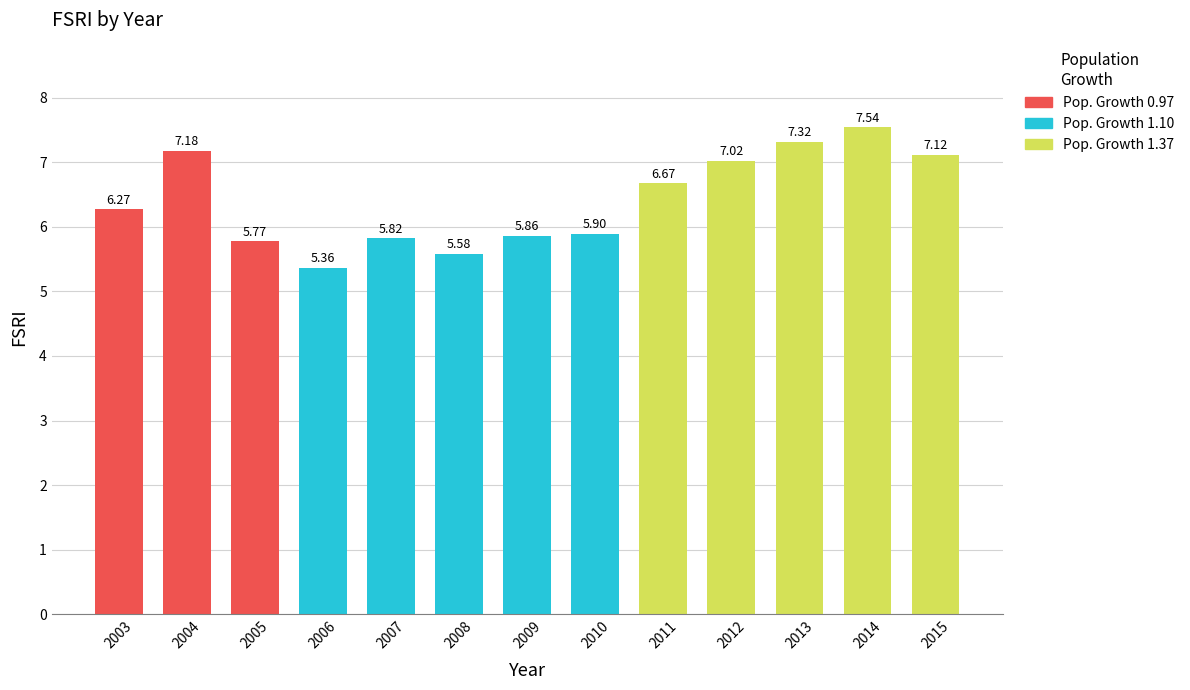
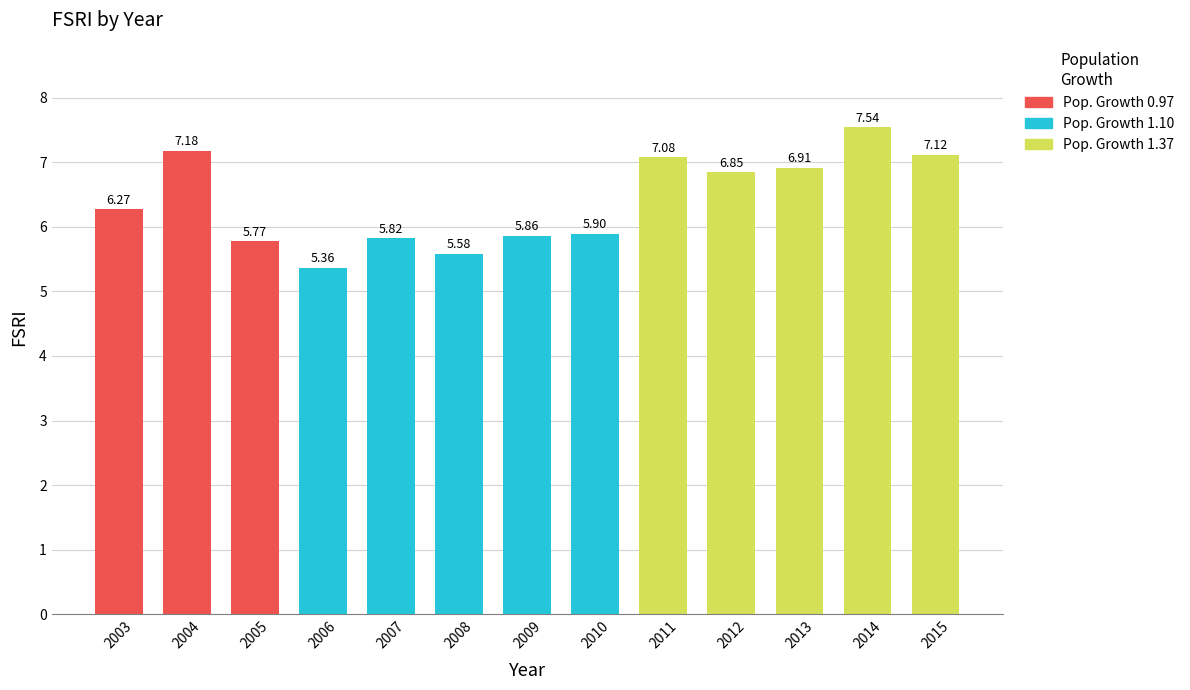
  {
    "2003": 6.27,
    "2004": 7.18,
    "2005": 5.77,
    "2006": 5.36,
    "2007": 5.82,
    "2008": 5.58,
    "2009": 5.86,
    "2010": 5.90,
-   "2011": 6.67,
-   "2012": 7.02,
-   "2013": 7.32,
+   "2011": 7.08,
+   "2012": 6.85,
+   "2013": 6.91,
    "2014": 7.54,
    "2015": 7.12
  }
